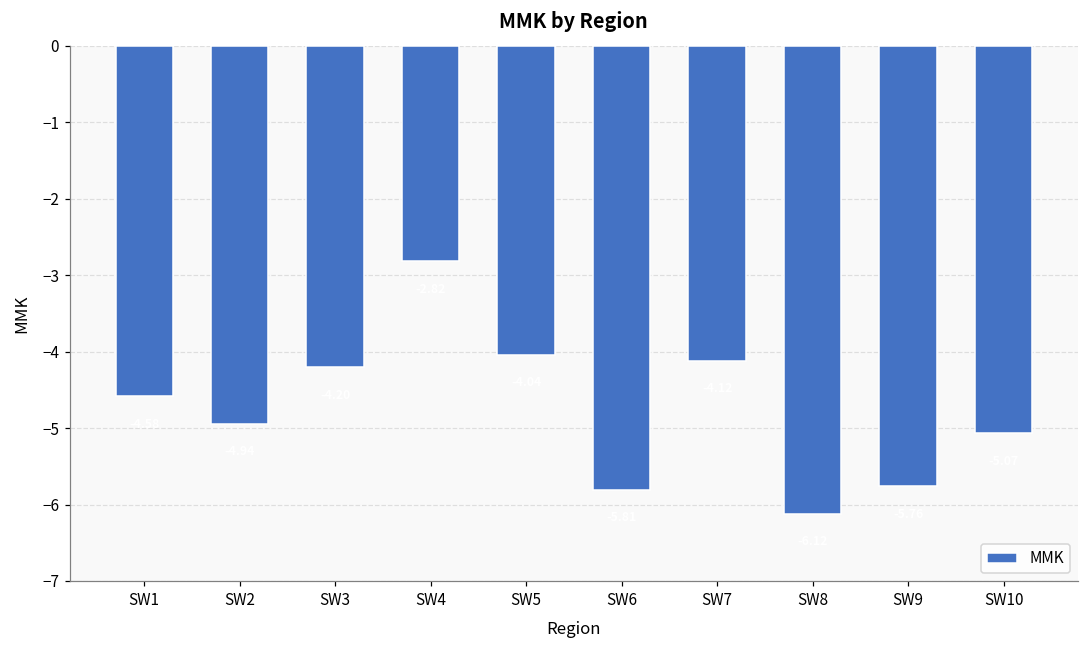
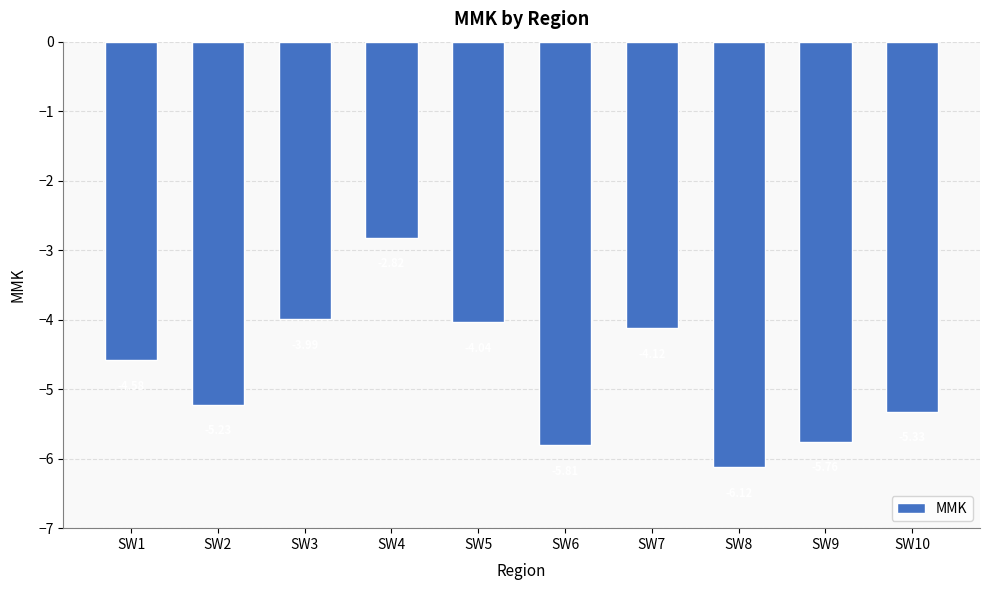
  {
    "SW1": -4.6,
-   "SW2": -4.9,
-   "SW3": -4.2,
+   "SW2": -5.2,
+   "SW3": -4.0,
    "SW4": -2.8,
    "SW5": -4.0,
    "SW6": -5.8,
    "SW7": -4.1,
    "SW8": -6.1,
    "SW9": -5.8,
-   "SW10": -5.1
+   "SW10": -5.3
  }
